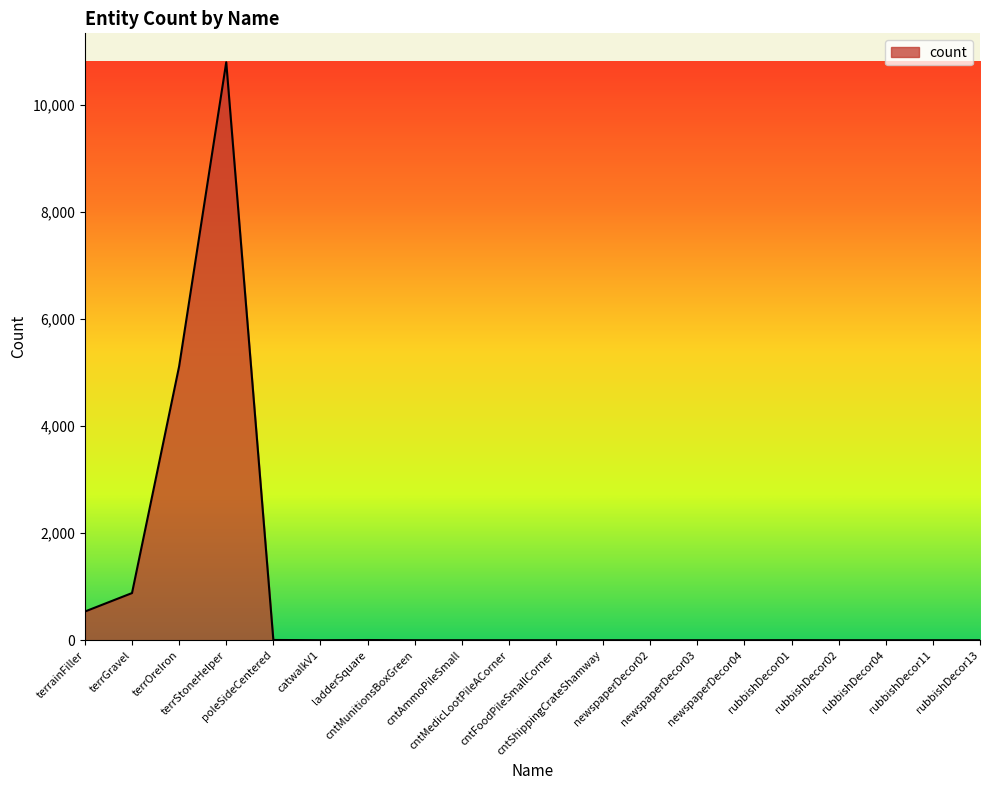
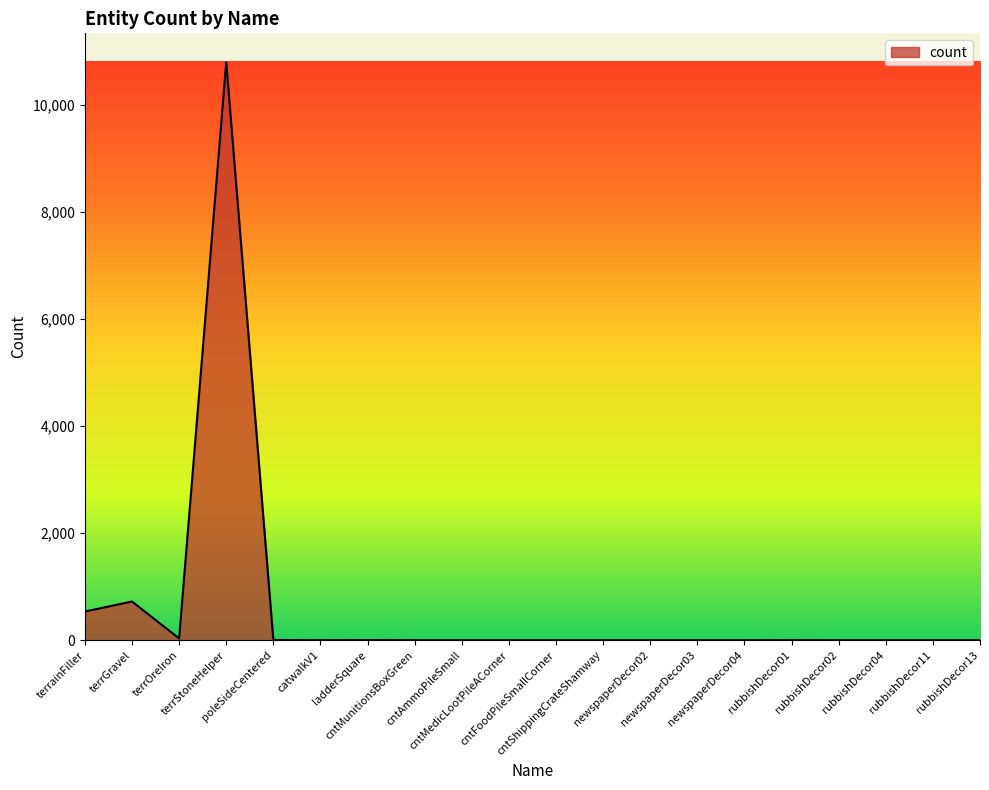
  {
    "terrainFiller": "500",
-   "terrGravel": "900",
-   "terrOreIron": "5,100",
+   "terrGravel": "700",
+   "terrOreIron": "0",
    "terrStoneHelper": "10,800",
    "poleSideCentered": "0",
    "catwalkV1": "0",
    "ladderSquare": "0",
    "cntMunitionsBoxGreen": "0",
    "cntAmmoPileSmall": "0",
    "cntMedicLootPileACorner": "0",
    "cntFoodPileSmallCorner": "0",
    "cntShippingCrateShamway": "0",
    "newspaperDecor02": "0",
    "newspaperDecor03": "0",
    "newspaperDecor04": "0",
    "rubbishDecor01": "0",
    "rubbishDecor02": "0",
    "rubbishDecor04": "0",
    "rubbishDecor11": "0",
    "rubbishDecor13": "0"
  }
